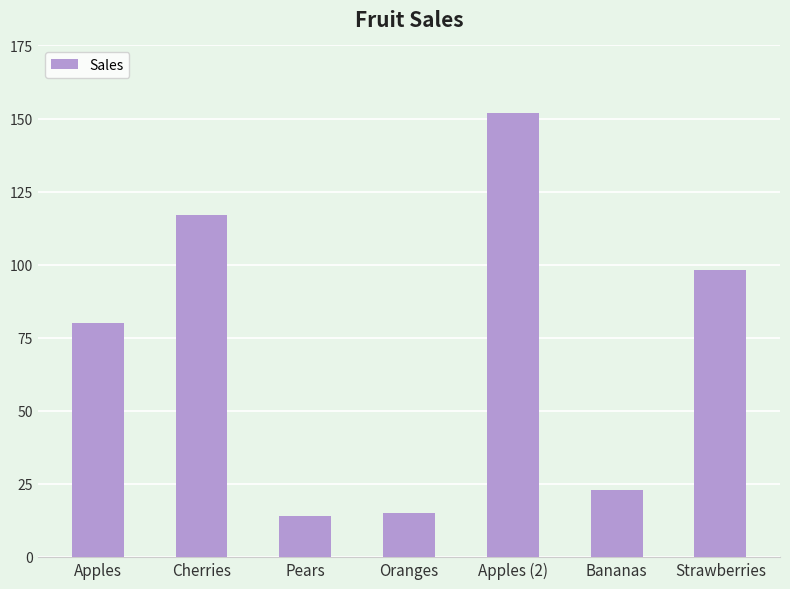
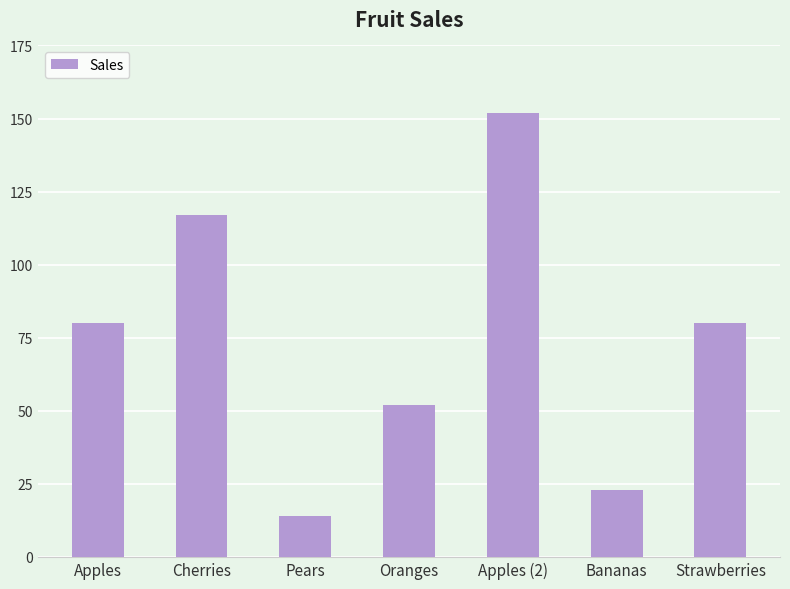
  {
    "Apples": 80,
    "Cherries": 117,
    "Pears": 14,
-   "Oranges": 15,
+   "Oranges": 52,
    "Apples (2)": 152,
    "Bananas": 23,
-   "Strawberries": 98
+   "Strawberries": 80
  }
